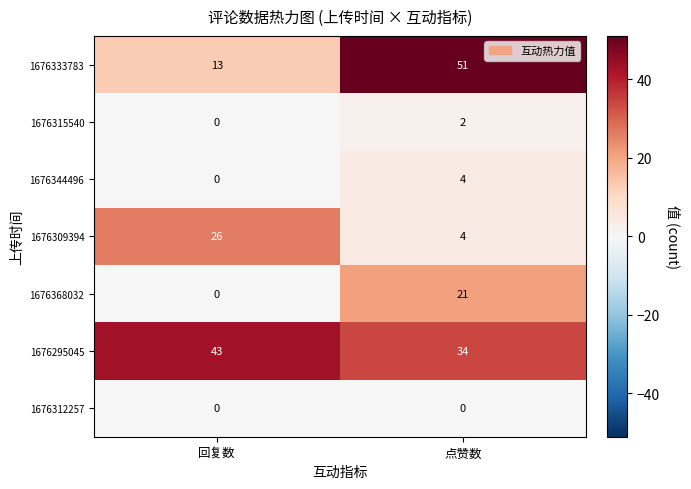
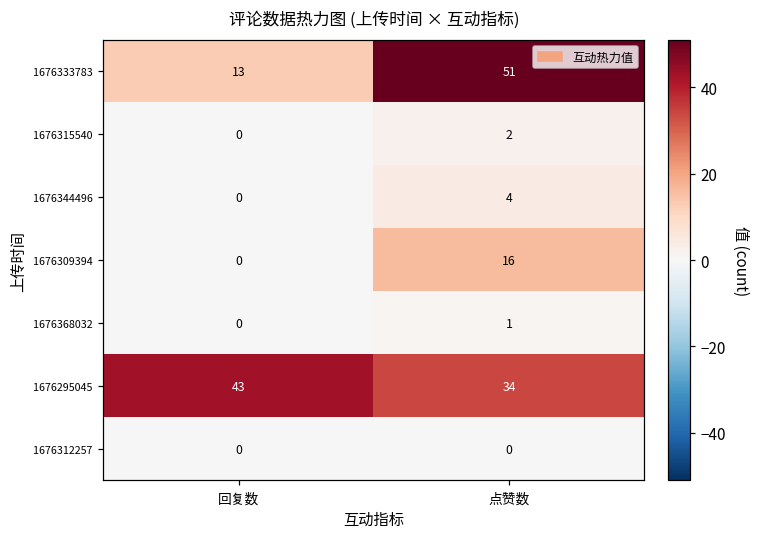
  {
    "1676333783": {
      "回复数": 13,
      "点赞数": 51
    },
    "1676315540": {
      "回复数": 0,
      "点赞数": 2
    },
    "1676344496": {
      "回复数": 0,
      "点赞数": 4
    },
    "1676309394": {
-     "回复数": 26,
-     "点赞数": 4
+     "回复数": 0,
+     "点赞数": 16
    },
    "1676368032": {
      "回复数": 0,
-     "点赞数": 21
+     "点赞数": 1
    },
    "1676295045": {
      "回复数": 43,
      "点赞数": 34
    },
    "1676312257": {
      "回复数": 0,
      "点赞数": 0
    }
  }
